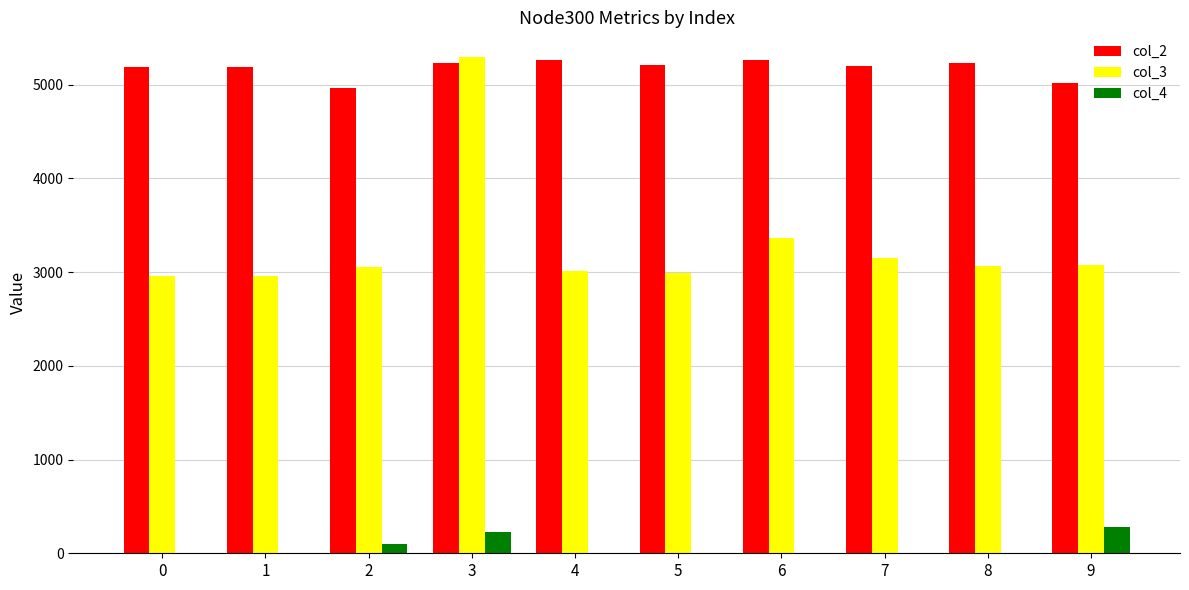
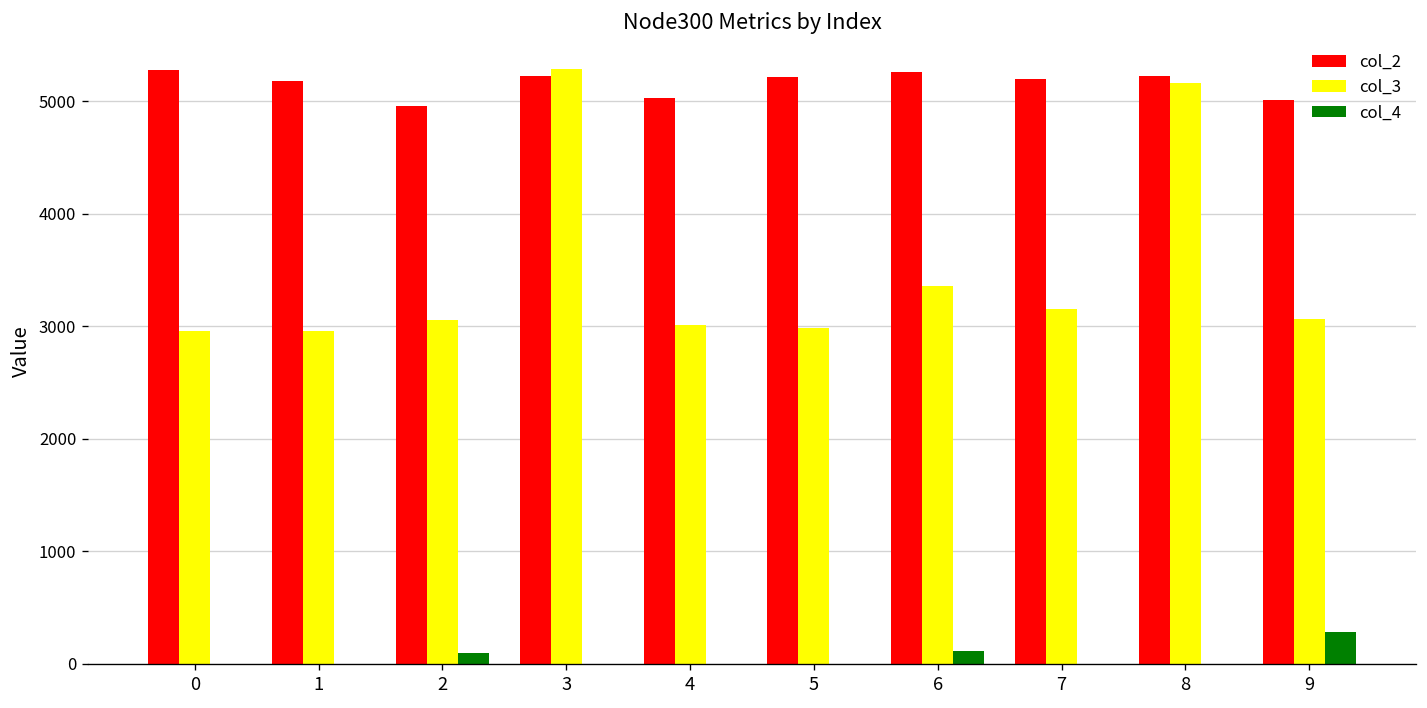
  {
    "col_2": {
-     "0": 5200,
+     "0": 5300,
      "1": 5200,
      "2": 5000,
      "3": 5200,
-     "4": 5300,
+     "4": 5000,
      "5": 5200,
      "6": 5300,
      "7": 5200,
      "8": 5200,
      "9": 5000
    },
    "col_3": {
      "0": 3000,
      "1": 3000,
      "2": 3100,
      "3": 5300,
      "4": 3000,
      "5": 3000,
      "6": 3400,
      "7": 3200,
-     "8": 3100,
+     "8": 5200,
      "9": 3100
    },
    "col_4": {
      "2": 100,
-     "3": 200,
-     "6": 0,
+     "3": 0,
+     "6": 100,
      "9": 300
    }
  }
